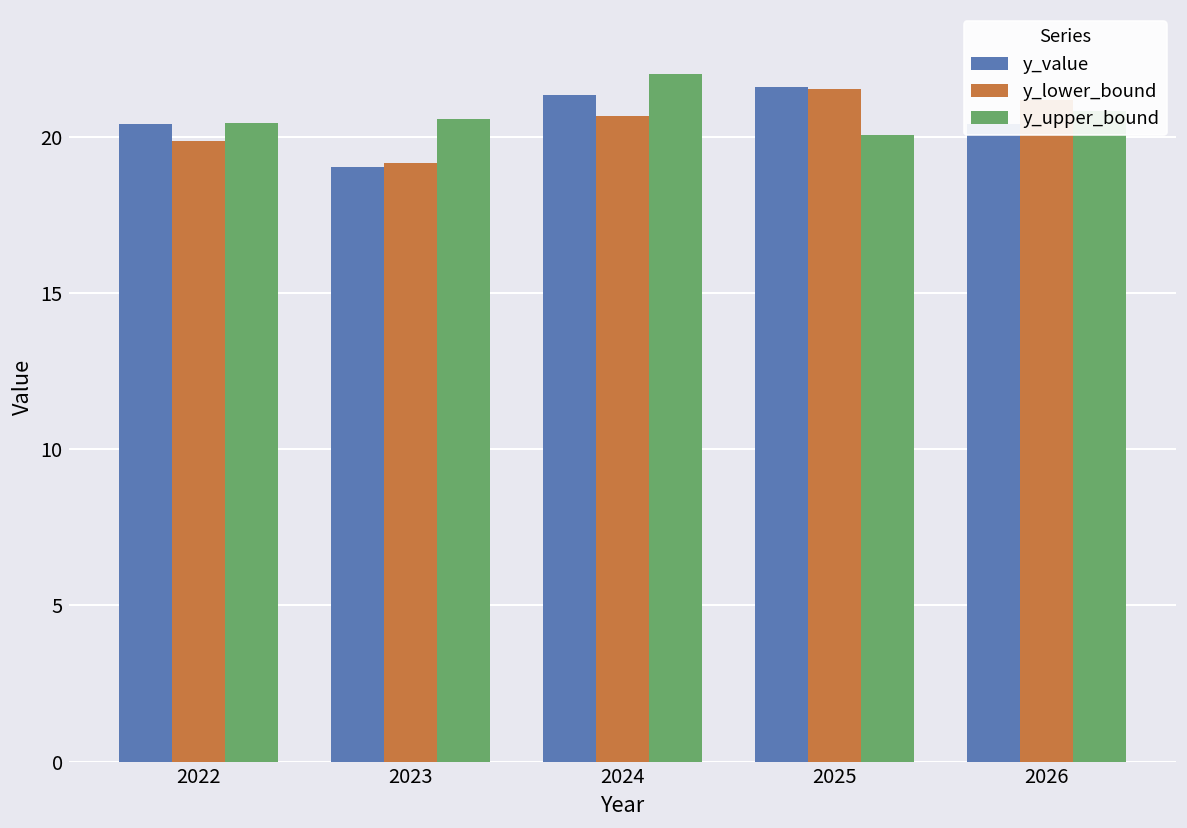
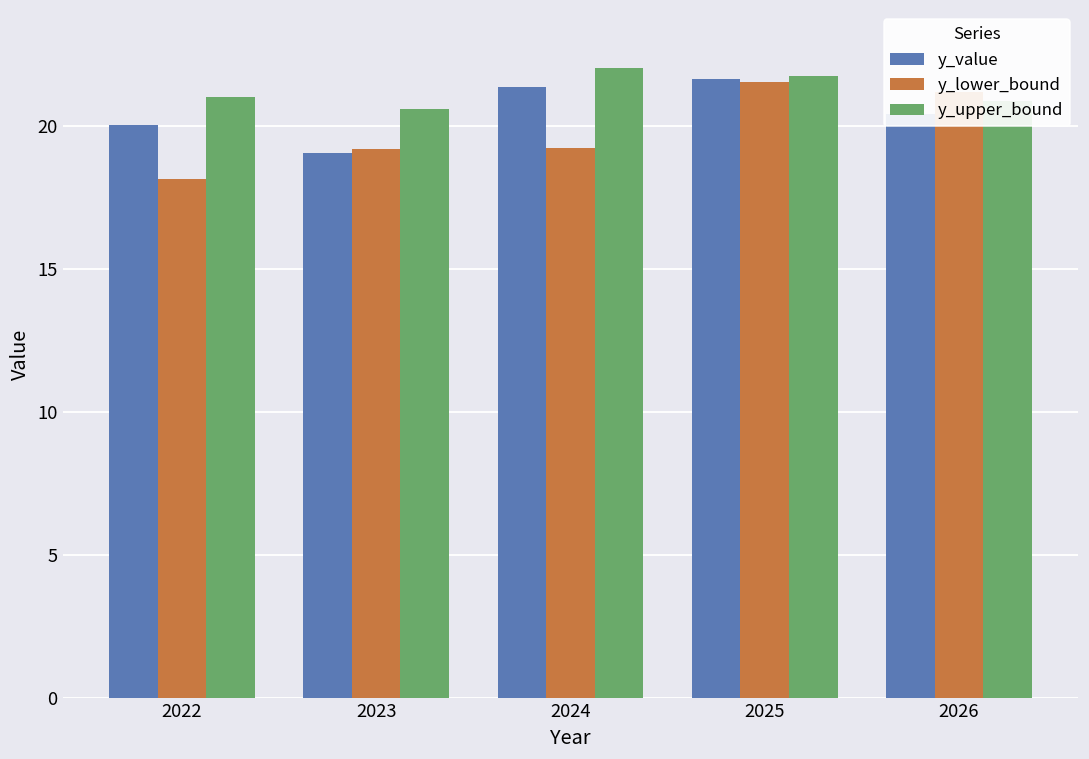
  {
    "y_value": {
-     "2022": 20.4,
+     "2022": 20.0,
      "2023": 19.0,
      "2024": 21.3,
      "2025": 21.6
    },
    "y_lower_bound": {
-     "2022": 19.9,
+     "2022": 18.1,
      "2023": 19.2,
-     "2024": 20.7,
+     "2024": 19.2,
      "2025": 21.5
    },
    "y_upper_bound": {
-     "2022": 20.4,
+     "2022": 21.0,
      "2023": 20.6,
      "2024": 22.0,
-     "2025": 20.0
+     "2025": 21.7
    }
  }
